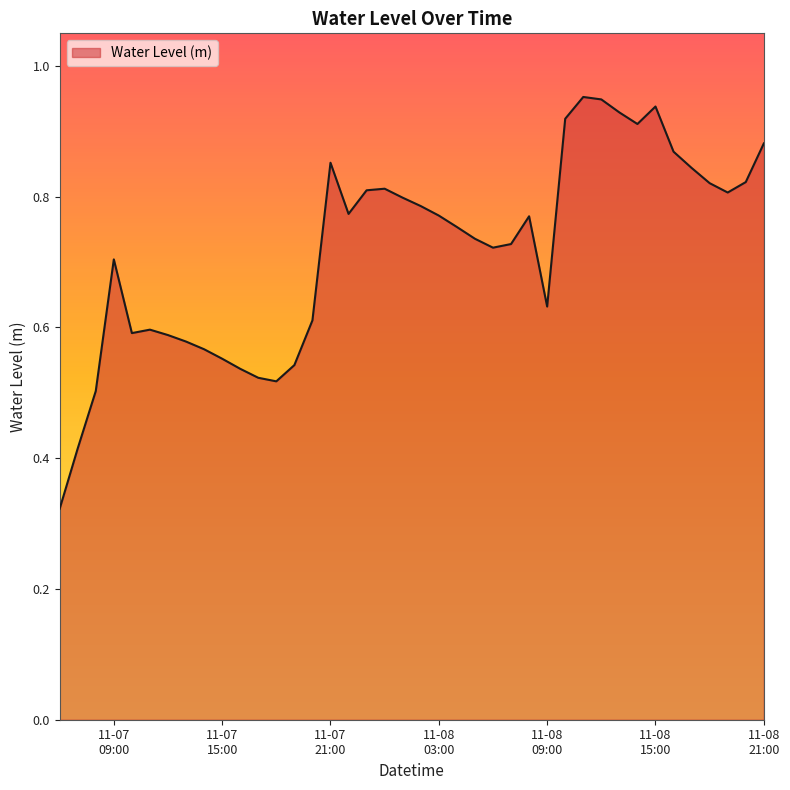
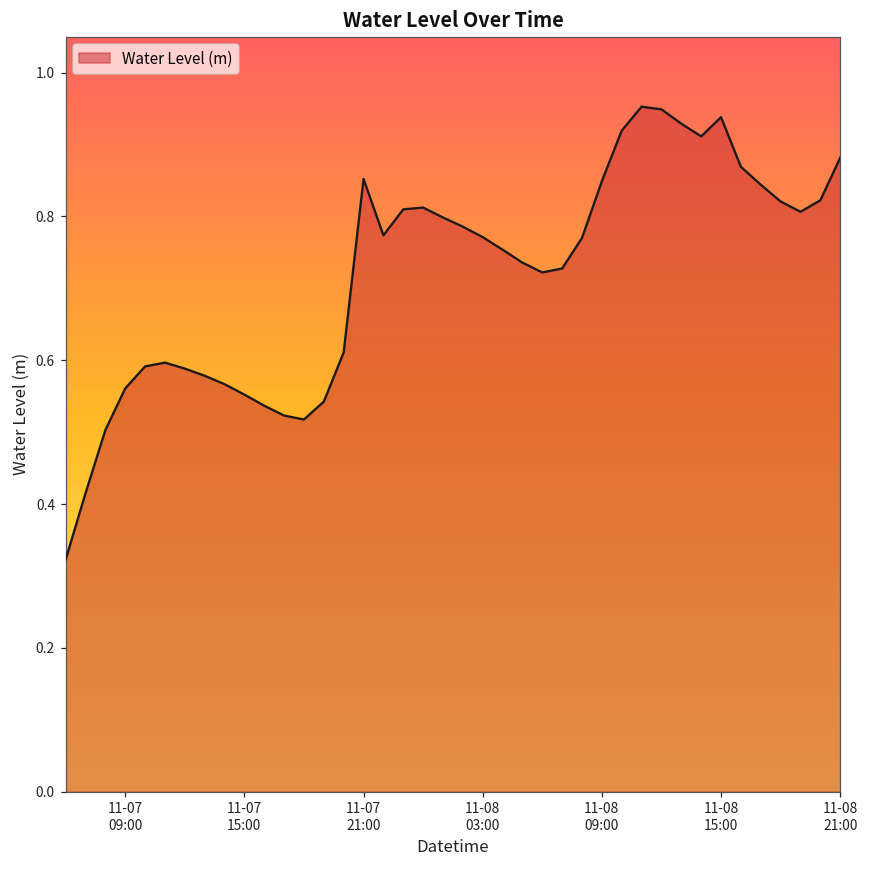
  {
-   "11-07 09:00": 0.70,
+   "11-07 09:00": 0.56,
    "11-07 15:00": 0.55,
    "11-07 21:00": 0.85,
    "11-08 03:00": 0.77,
-   "11-08 09:00": 0.63,
+   "11-08 09:00": 0.85,
    "11-08 15:00": 0.94,
    "11-08 21:00": 0.88
  }
